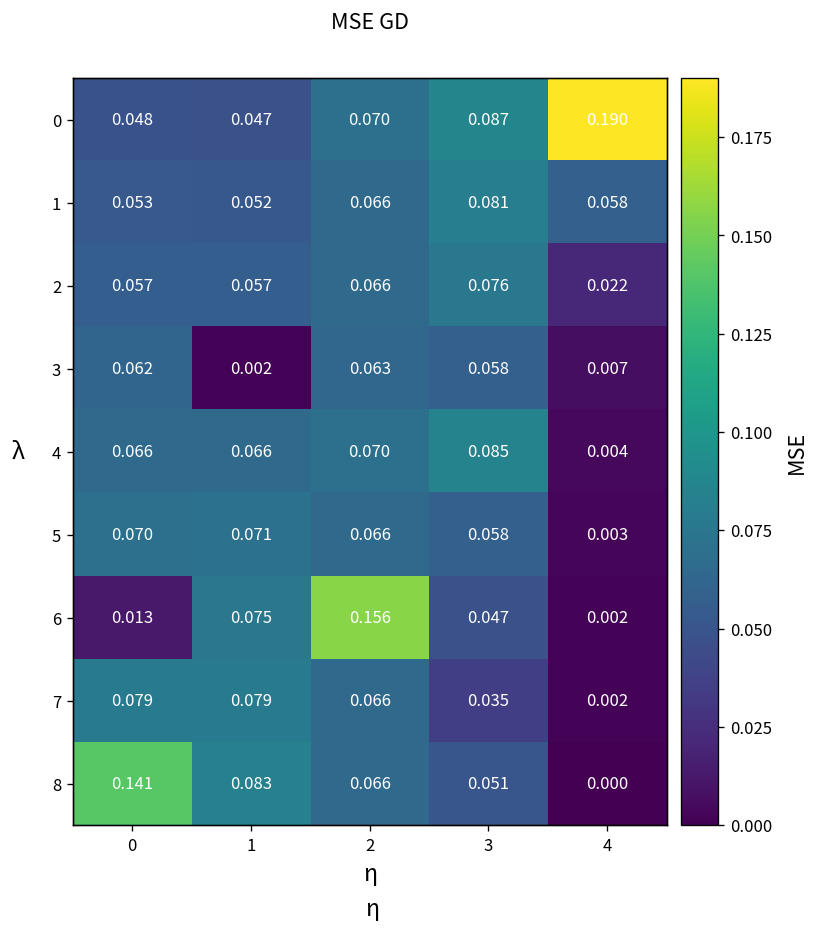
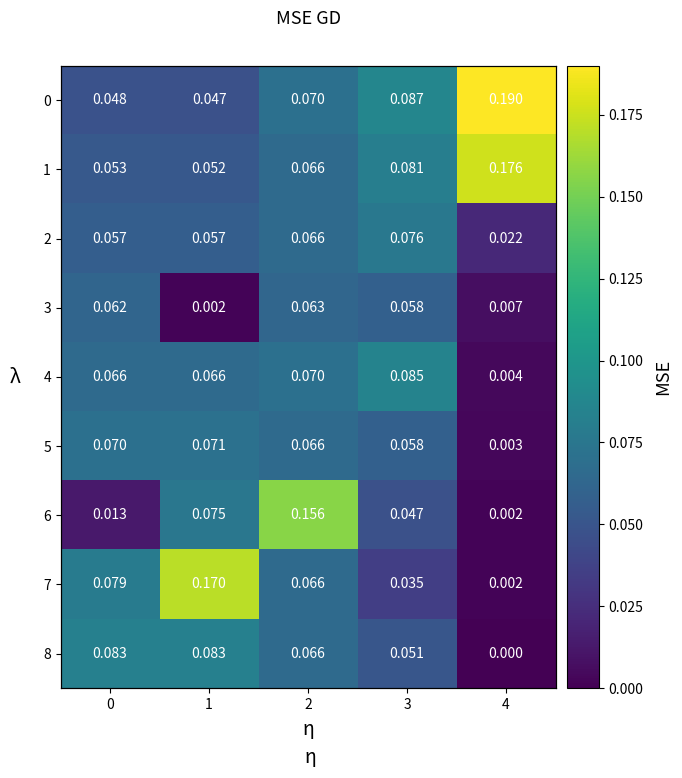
  {
    "0": {
      "0": 0.048,
      "1": 0.047,
      "2": 0.070,
      "3": 0.087,
      "4": 0.190
    },
    "1": {
      "0": 0.053,
      "1": 0.052,
      "2": 0.066,
      "3": 0.081,
-     "4": 0.058
+     "4": 0.176
    },
    "2": {
      "0": 0.057,
      "1": 0.057,
      "2": 0.066,
      "3": 0.076,
      "4": 0.022
    },
    "3": {
      "0": 0.062,
      "1": 0.002,
      "2": 0.063,
      "3": 0.058,
      "4": 0.007
    },
    "4": {
      "0": 0.066,
      "1": 0.066,
      "2": 0.070,
      "3": 0.085,
      "4": 0.004
    },
    "5": {
      "0": 0.070,
      "1": 0.071,
      "2": 0.066,
      "3": 0.058,
      "4": 0.003
    },
    "6": {
      "0": 0.013,
      "1": 0.075,
      "2": 0.156,
      "3": 0.047,
      "4": 0.002
    },
    "7": {
      "0": 0.079,
-     "1": 0.079,
+     "1": 0.170,
      "2": 0.066,
      "3": 0.035,
      "4": 0.002
    },
    "8": {
-     "0": 0.141,
+     "0": 0.083,
      "1": 0.083,
      "2": 0.066,
      "3": 0.051,
      "4": 0.000
    }
  }
